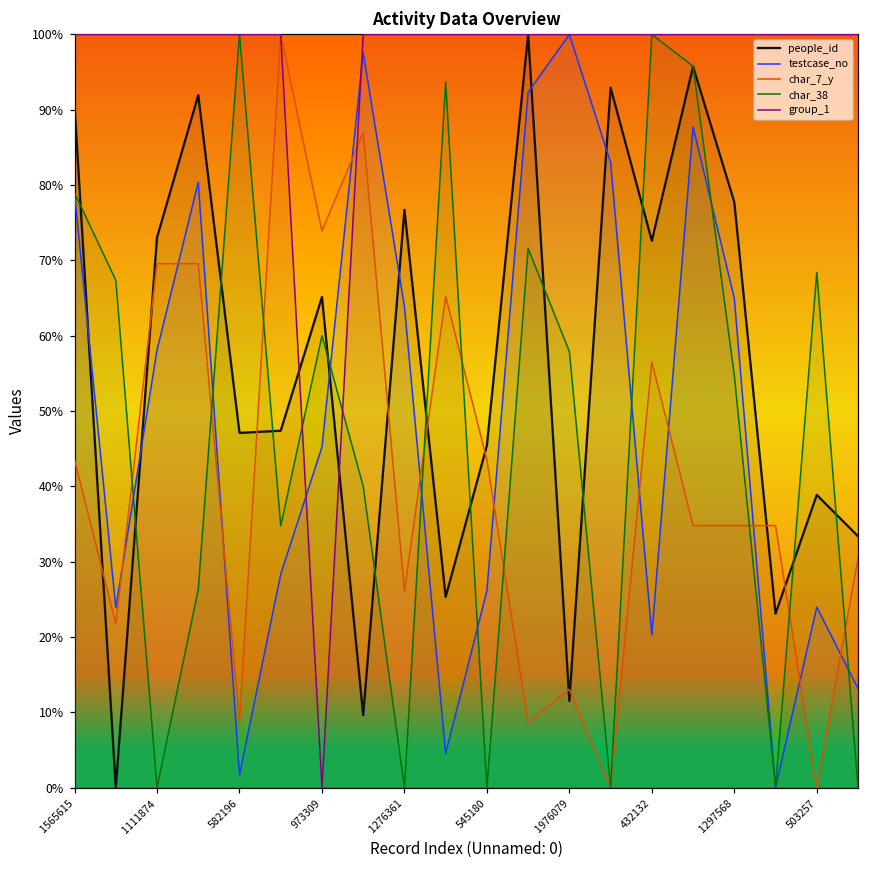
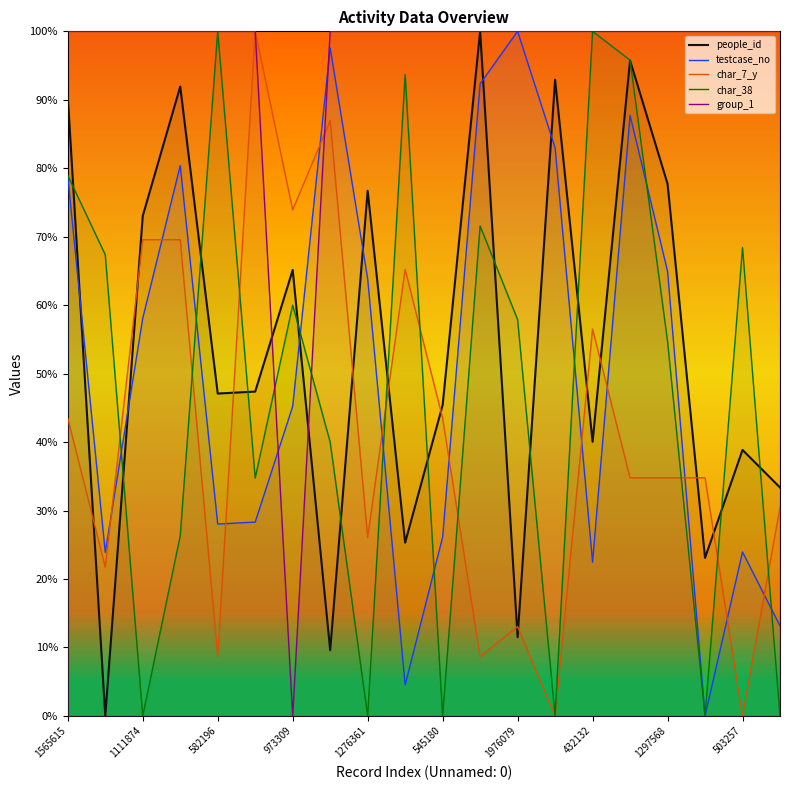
  {
    "people_id": {
      "1565615": "90%",
      "1111874": "73%",
      "582196": "47%",
      "973309": "65%",
      "1276361": "77%",
      "545180": "45%",
      "1976079": "12%",
-     "432132": "73%",
+     "432132": "40%",
      "1297568": "78%",
      "503257": "39%"
    },
    "testcase_no": {
      "1111874": "58%",
-     "582196": "2%",
+     "582196": "28%",
      "973309": "45%",
      "1276361": "64%",
      "545180": "26%",
-     "432132": "20%",
+     "432132": "22%",
      "1297568": "65%",
      "503257": "24%"
    },
    "char_7_y": {
      "1565615": "43%",
      "1111874": "70%",
      "582196": "9%",
      "973309": "74%",
      "1276361": "26%",
      "545180": "43%",
      "1976079": "13%",
      "432132": "57%",
      "1297568": "35%",
      "503257": "0%"
    },
    "char_38": {
      "1111874": "0%",
      "973309": "60%",
      "1276361": "0%",
      "545180": "0%",
      "1976079": "58%",
      "1297568": "55%",
      "503257": "68%"
    },
    "group_1": {
      "1565615": "100%",
      "1111874": "100%",
      "973309": "0%",
      "1276361": "100%",
      "545180": "100%",
      "1297568": "100%",
      "503257": "100%"
    }
  }
